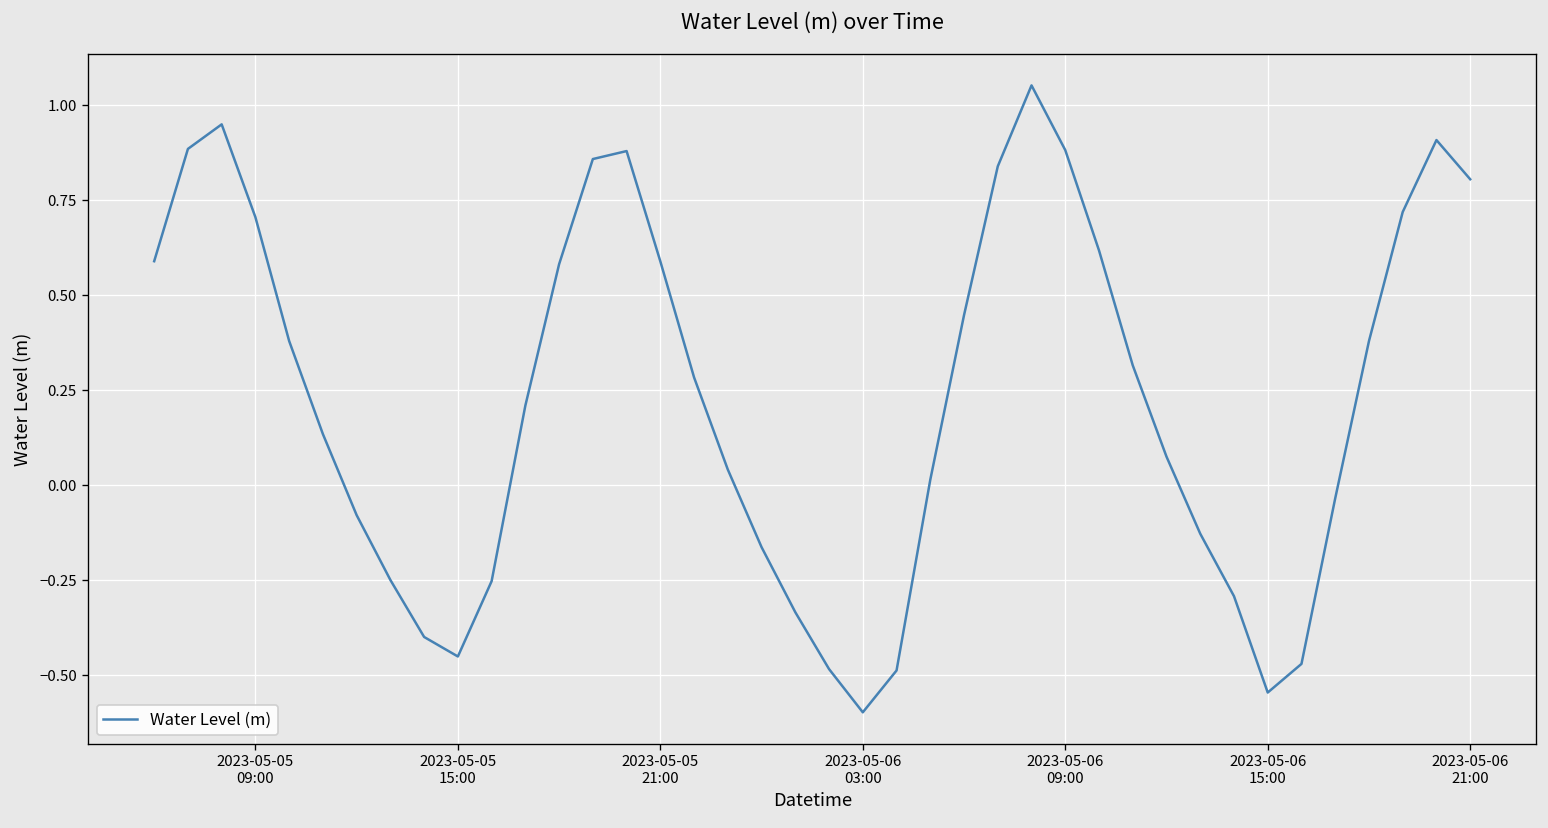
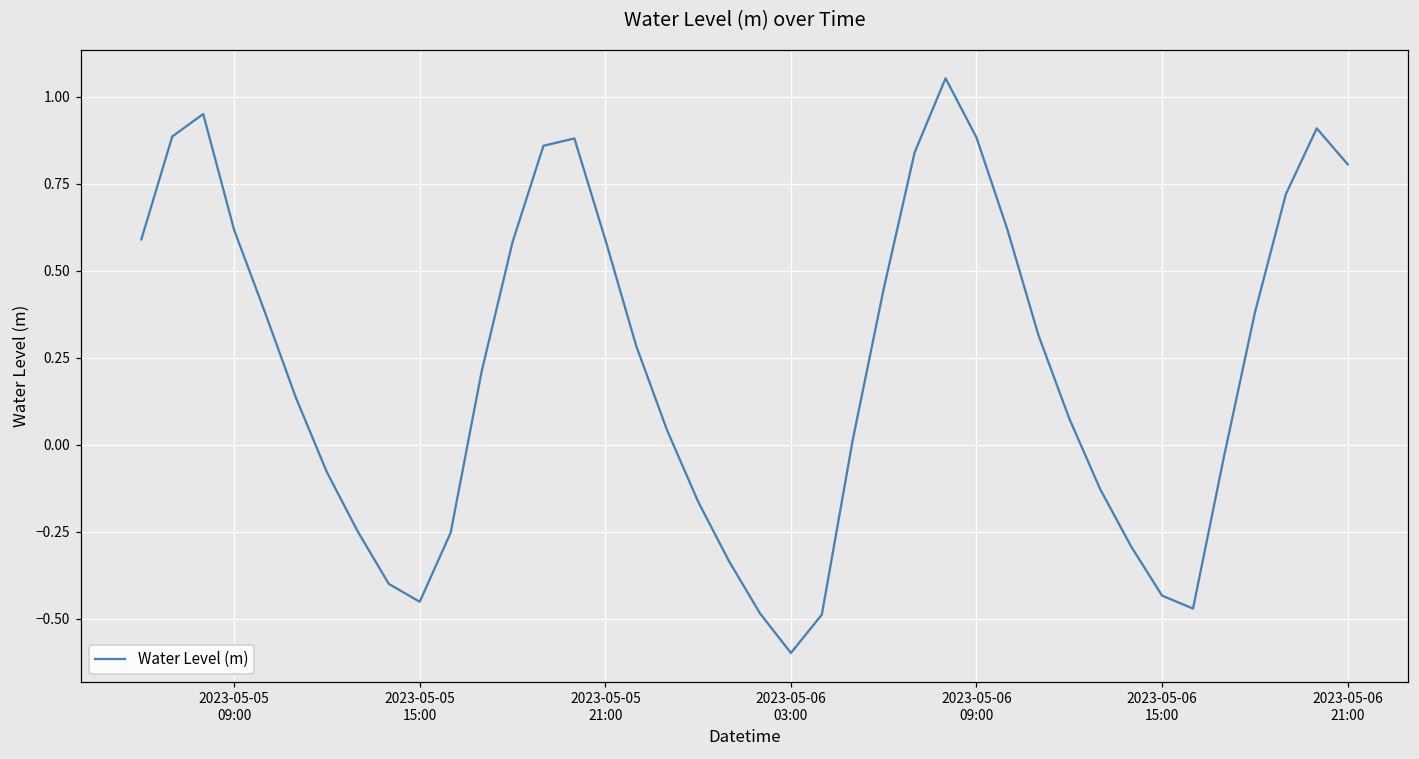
  {
-   "2023-05-05 09:00": 0.71,
+   "2023-05-05 09:00": 0.62,
    "2023-05-05 15:00": -0.45,
    "2023-05-05 21:00": 0.59,
    "2023-05-06 03:00": -0.60,
    "2023-05-06 09:00": 0.88,
-   "2023-05-06 15:00": -0.55,
+   "2023-05-06 15:00": -0.43,
    "2023-05-06 21:00": 0.81
  }
